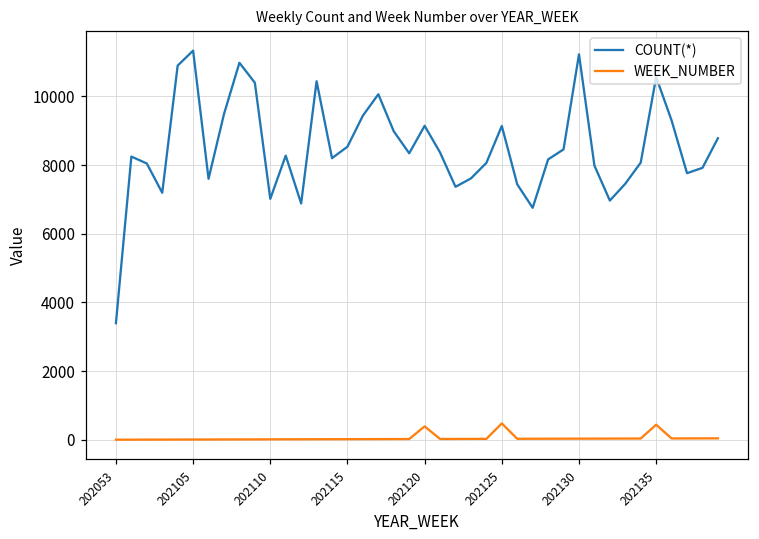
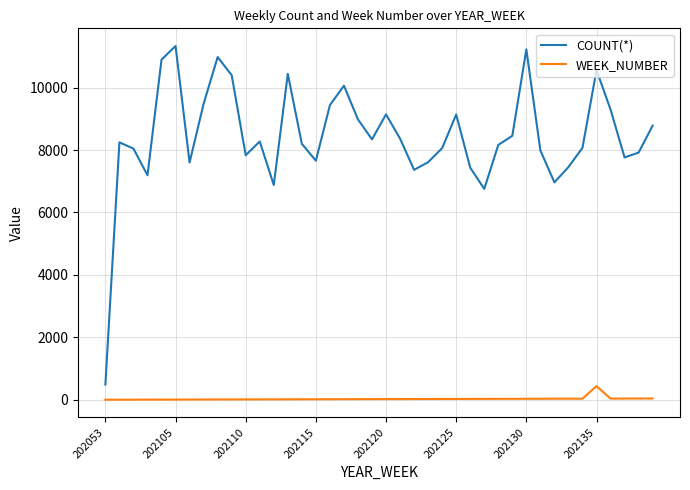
  {
    "COUNT(*)": {
-     "202053": 3400,
+     "202053": 500,
      "202105": 11300,
-     "202110": 7000,
-     "202115": 8500,
+     "202110": 7800,
+     "202115": 7700,
      "202120": 9100,
      "202125": 9100,
      "202130": 11200
    },
    "WEEK_NUMBER": {
      "202053": 0,
      "202105": 0,
      "202110": 0,
      "202115": 0,
-     "202120": 400,
-     "202125": 500,
+     "202120": 0,
+     "202125": 0,
      "202130": 0,
      "202135": 400
    }
  }
